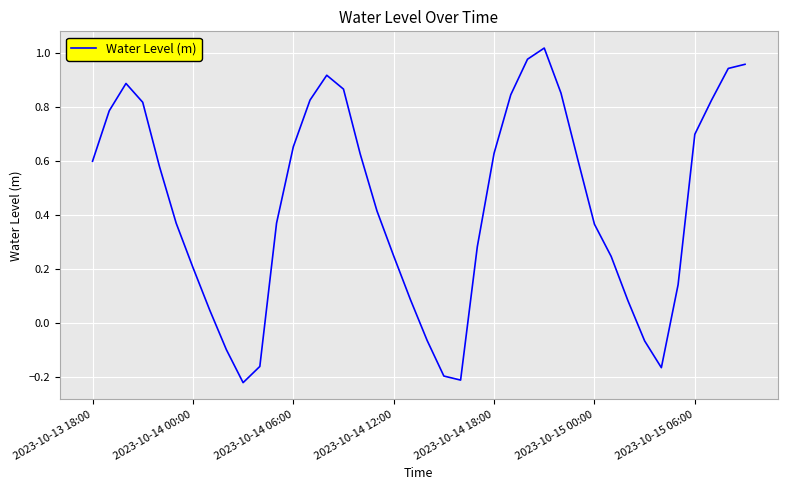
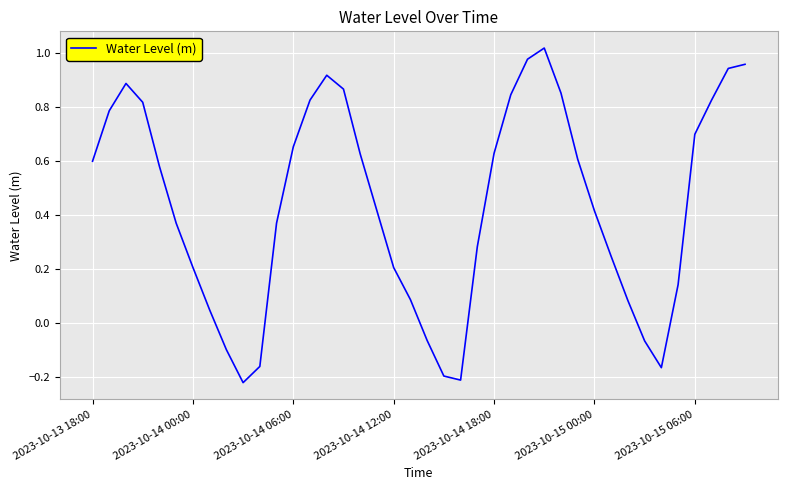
  {
    "2023-10-13 18:00": 0.60,
    "2023-10-14 00:00": 0.20,
    "2023-10-14 06:00": 0.65,
-   "2023-10-14 12:00": 0.25,
+   "2023-10-14 12:00": 0.20,
    "2023-10-14 18:00": 0.63,
-   "2023-10-15 00:00": 0.36,
+   "2023-10-15 00:00": 0.41,
    "2023-10-15 06:00": 0.70
  }
